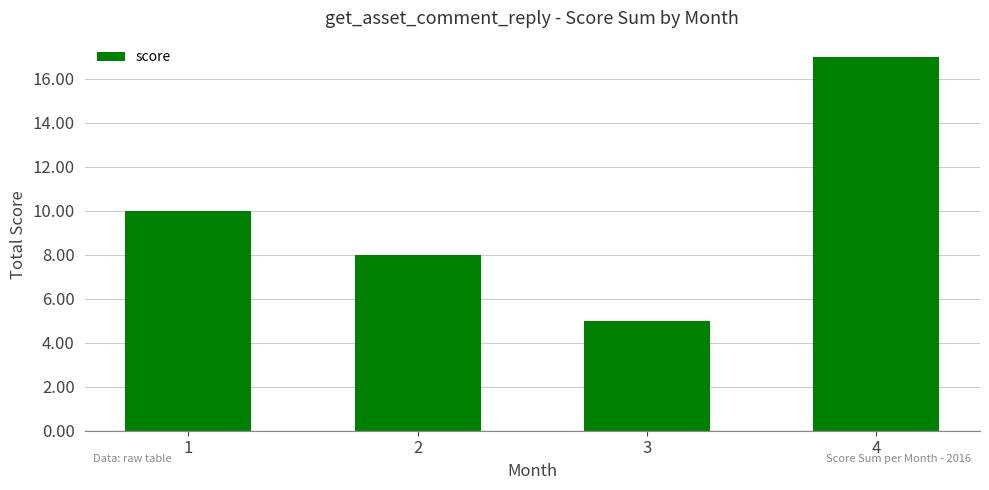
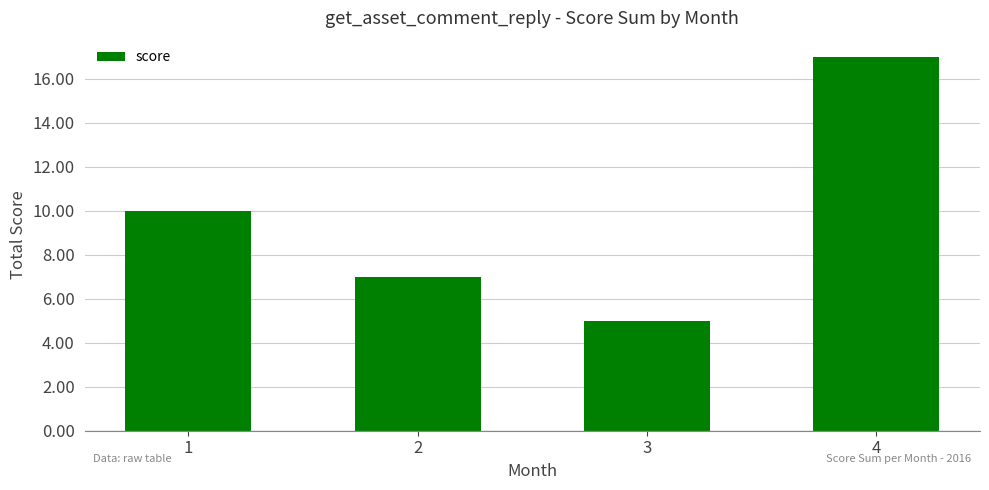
  {
    "1": 10,
-   "2": 8,
+   "2": 7,
    "3": 5,
    "4": 17
  }
